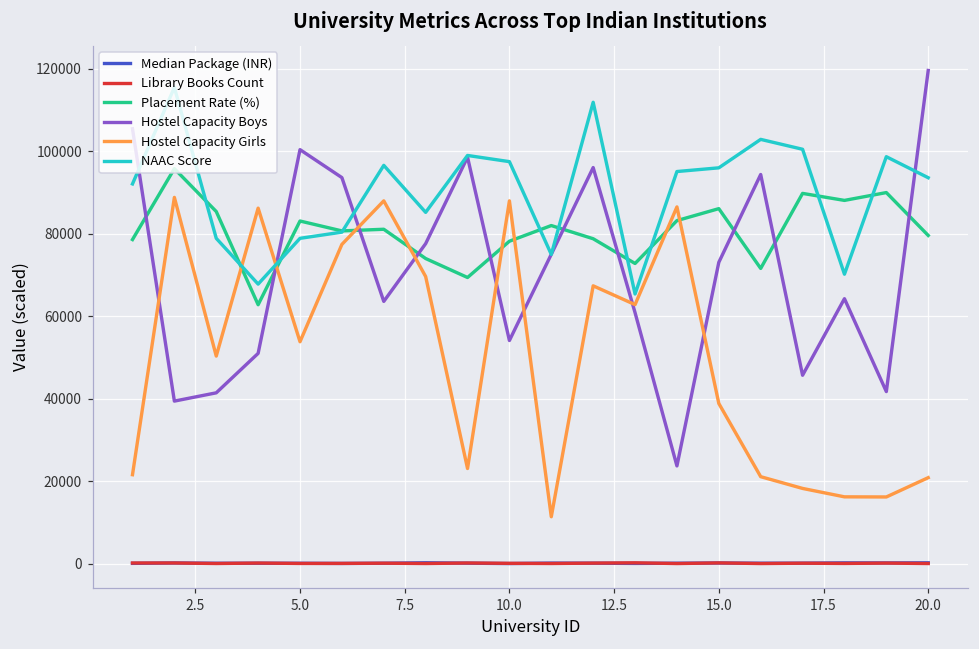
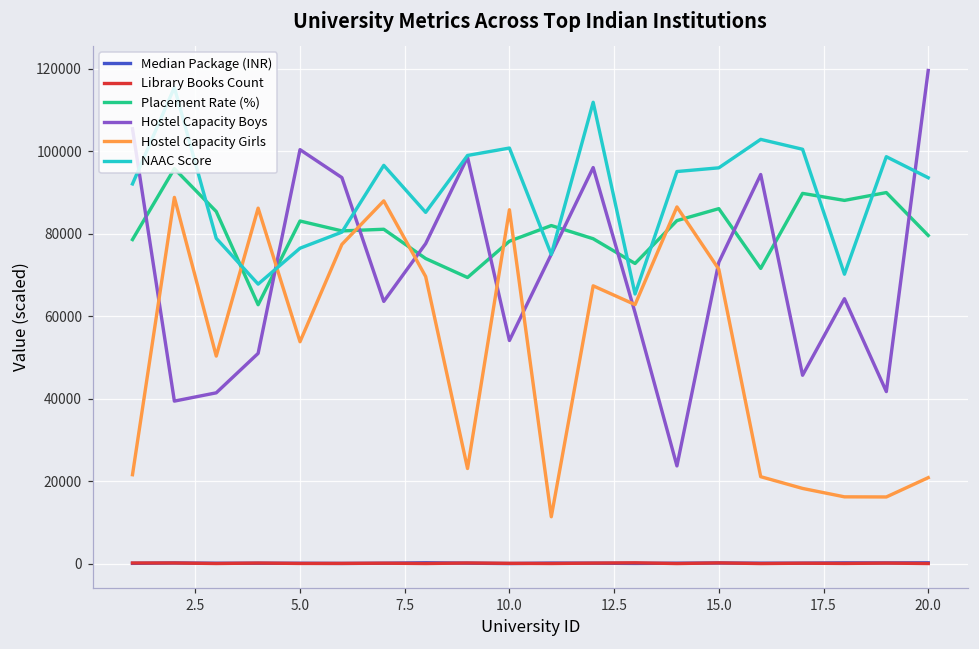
  {
    "Library Books Count": {
      "5.0": 0,
      "10.0": 0,
      "15.0": 0,
      "20.0": 0
    },
    "Placement Rate (%)": {
      "5.0": 83000,
      "10.0": 78000,
      "15.0": 86000,
      "20.0": 80000
    },
    "Hostel Capacity Boys": {
      "5.0": 100000,
      "10.0": 54000,
      "15.0": 73000,
      "20.0": 120000
    },
    "Hostel Capacity Girls": {
      "5.0": 54000,
-     "10.0": 88000,
-     "15.0": 39000,
+     "10.0": 86000,
+     "15.0": 71000,
      "20.0": 21000
    },
    "NAAC Score": {
-     "5.0": 79000,
-     "10.0": 98000,
+     "5.0": 77000,
+     "10.0": 101000,
      "15.0": 96000,
      "20.0": 94000
    }
  }
